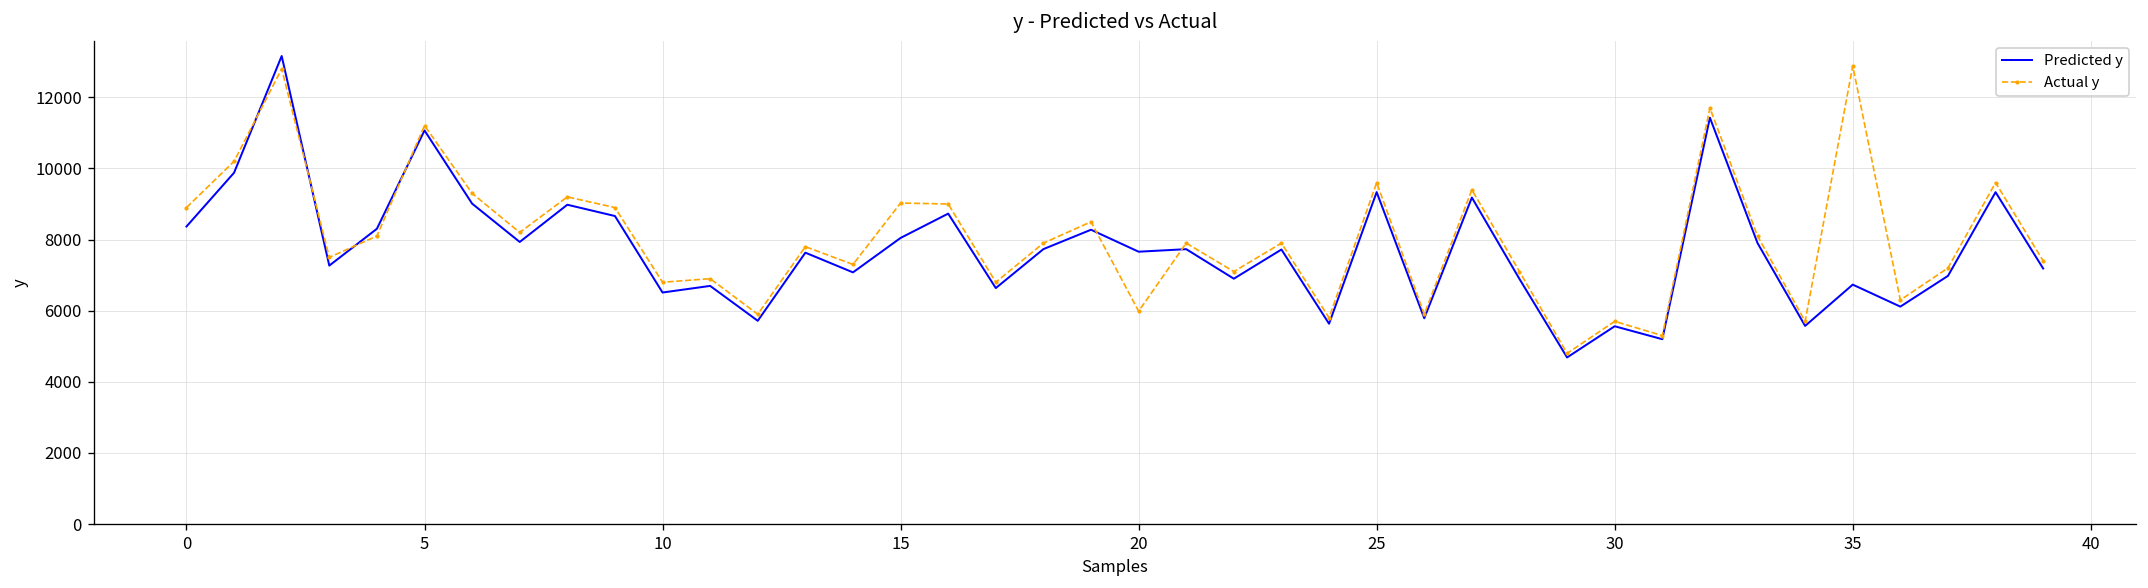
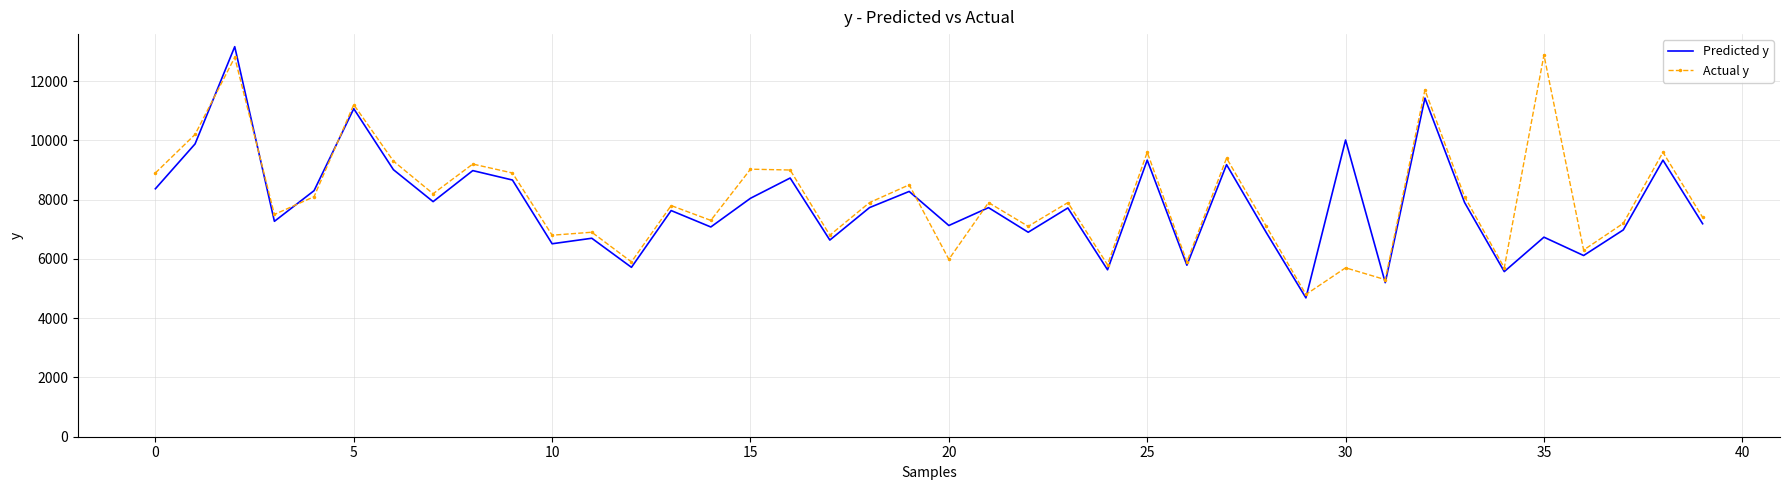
  {
    "Predicted y": {
      "0": 8400,
      "5": 11100,
      "10": 6500,
      "15": 8000,
-     "20": 7700,
+     "20": 7100,
      "25": 9300,
-     "30": 5600,
+     "30": 10000,
      "35": 6700
    },
    "Actual y": {
      "0": 8900,
      "5": 11200,
      "10": 6800,
      "15": 9000,
      "20": 6000,
      "25": 9600,
      "30": 5700,
      "35": 12900
    }
  }
